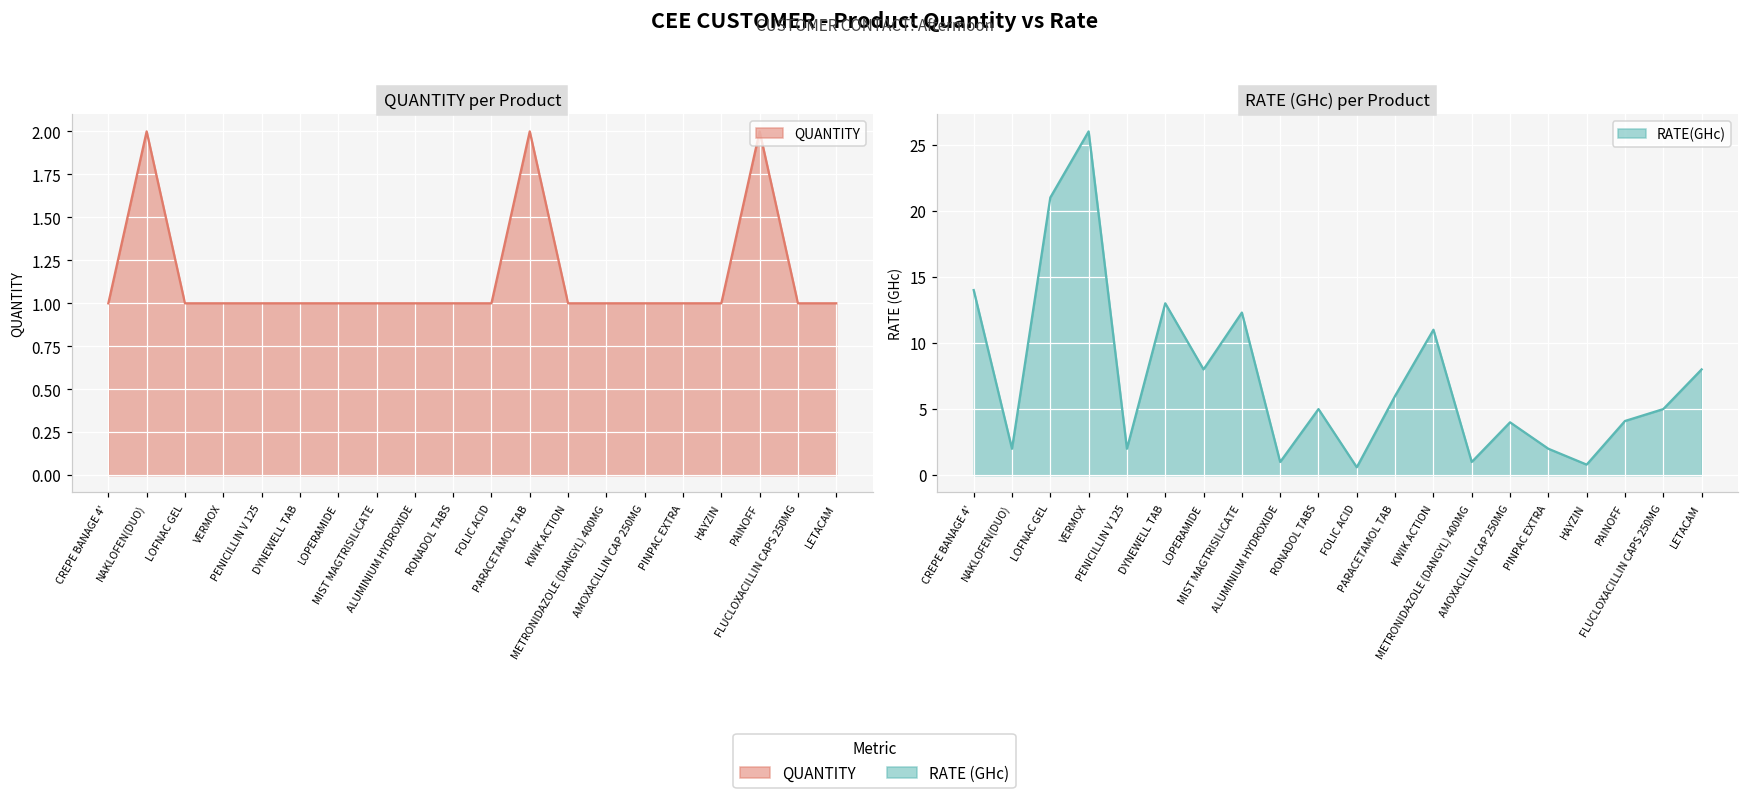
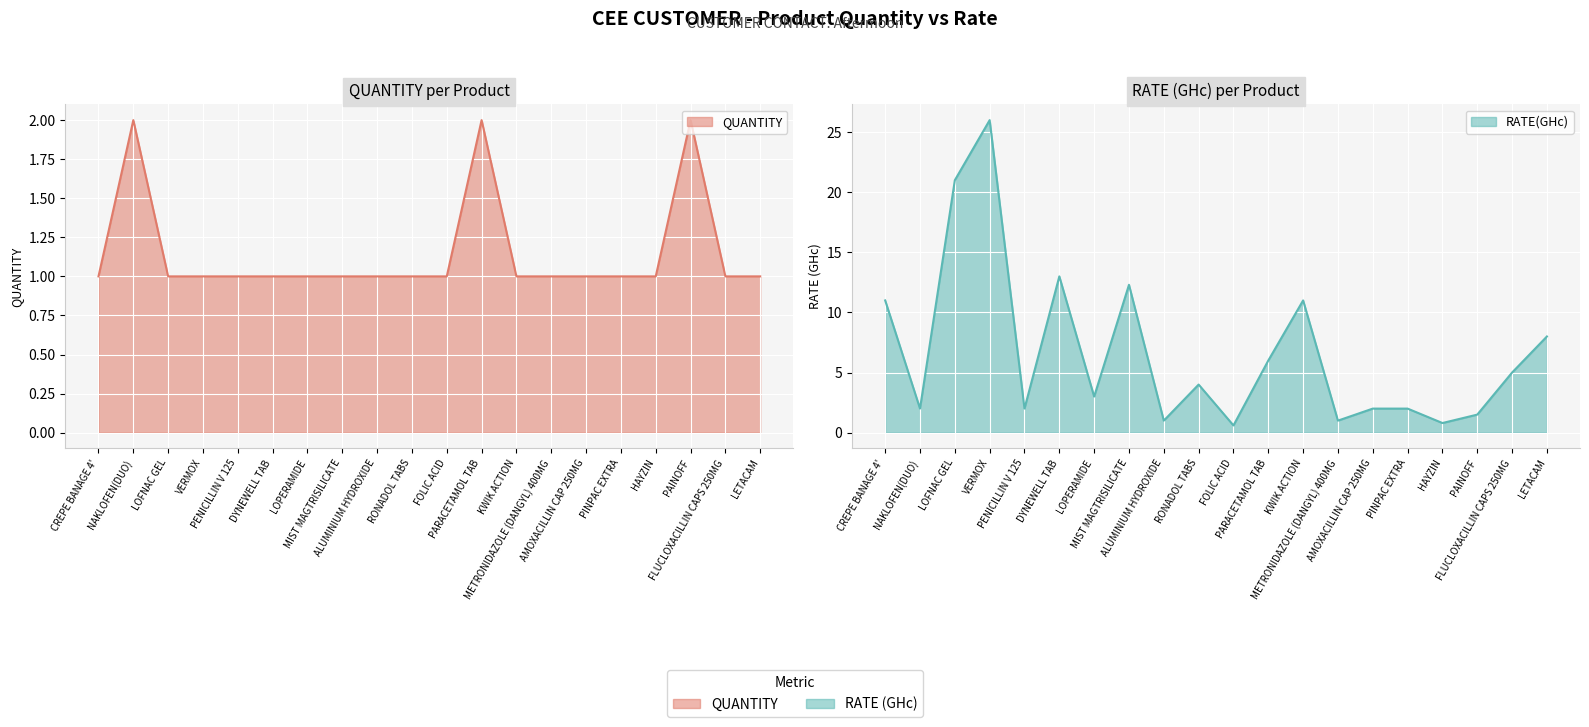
  {
    "QUANTITY per Product": {
      "CREPE BANAGE 4'": 1.00,
      "NAKLOFEN(DUO)": 2.00,
      "LOFNAC GEL": 1.00,
      "VERMOX": 1.00,
      "PENICILLIN V 125": 1.00,
      "DYNEWELL TAB": 1.00,
      "LOPERAMIDE": 1.00,
      "MIST MAGTRISILICATE": 1.00,
      "ALUMINIUM HYDROXIDE": 1.00,
      "RONADOL TABS": 1.00,
      "FOLIC ACID": 1.00,
      "PARACETAMOL TAB": 2.00,
      "KWIK ACTION": 1.00,
      "METRONIDAZOLE (DANGYL) 400MG": 1.00,
      "AMOXACILLIN CAP 250MG": 1.00,
      "PINPAC EXTRA": 1.00,
      "HAYZIN": 1.00,
      "FLUCLOXACILLIN CAPS 250MG": 1.00,
      "LETACAM": 1.00
    },
    "RATE (GHc) per Product": {
-     "CREPE BANAGE 4'": 14,
+     "CREPE BANAGE 4'": 11,
      "NAKLOFEN(DUO)": 2.0,
      "LOFNAC GEL": 21.0,
      "VERMOX": 26.0,
      "PENICILLIN V 125": 2.0,
      "DYNEWELL TAB": 13.0,
-     "LOPERAMIDE": 8,
+     "LOPERAMIDE": 3,
      "MIST MAGTRISILICATE": 12.3,
      "ALUMINIUM HYDROXIDE": 1.0,
-     "RONADOL TABS": 5,
+     "RONADOL TABS": 4,
      "FOLIC ACID": 0.6,
      "PARACETAMOL TAB": 6.0,
      "KWIK ACTION": 11.0,
      "METRONIDAZOLE (DANGYL) 400MG": 1.0,
-     "AMOXACILLIN CAP 250MG": 4,
+     "AMOXACILLIN CAP 250MG": 2,
      "PINPAC EXTRA": 2.0,
      "HAYZIN": 0.8,
-     "PAINOFF": 4.1,
+     "PAINOFF": 1.5,
      "FLUCLOXACILLIN CAPS 250MG": 5.0,
      "LETACAM": 8.0
    }
  }
